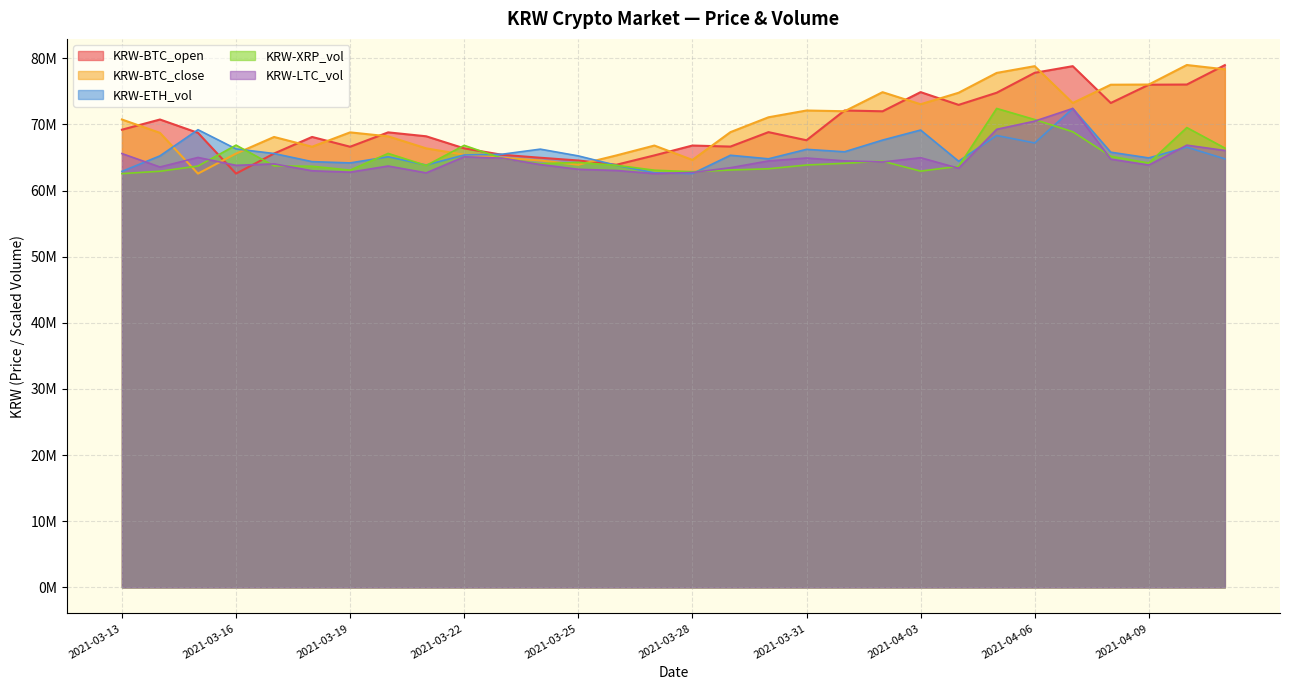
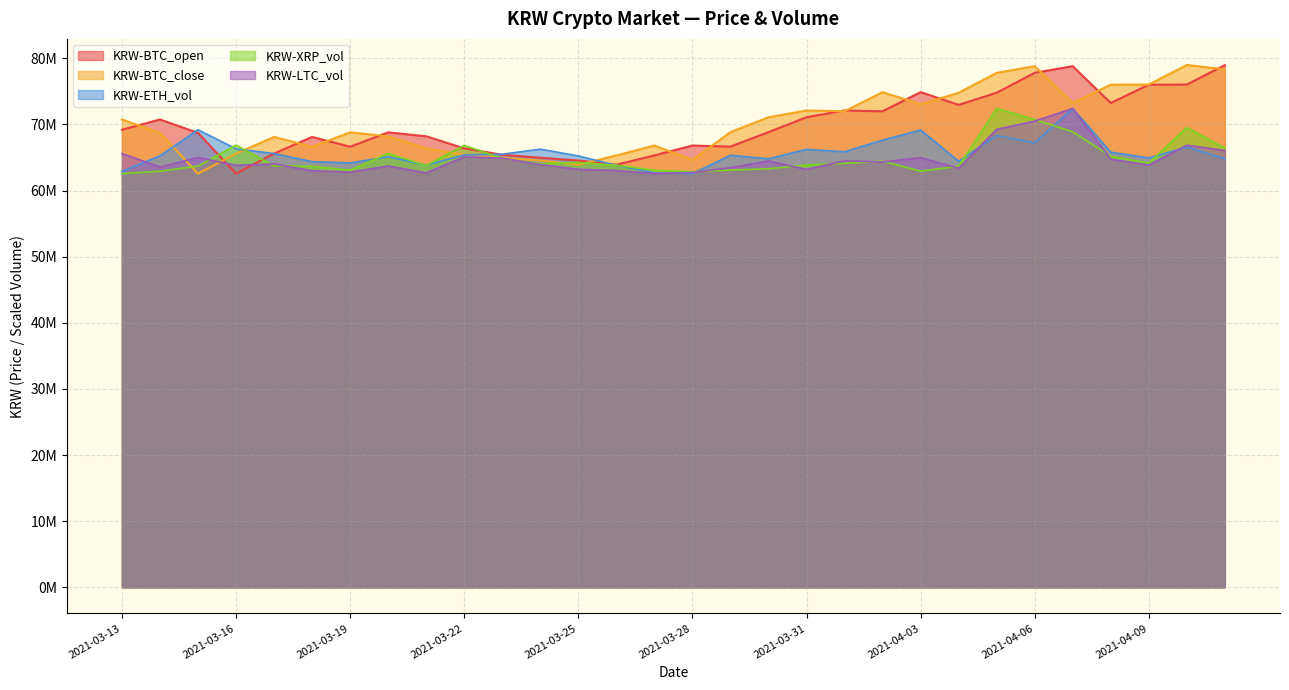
  {
    "KRW-BTC_open": {
      "2021-03-13": 69000000,
      "2021-03-16": 63000000,
      "2021-03-19": 67000000,
      "2021-03-22": 66000000,
      "2021-03-28": 67000000,
-     "2021-03-31": 68000000,
+     "2021-03-31": 71000000,
      "2021-04-03": 75000000,
      "2021-04-06": 78000000
    },
    "KRW-BTC_close": {
      "2021-03-13": 71000000,
      "2021-03-16": 66000000,
      "2021-03-19": 69000000,
      "2021-03-28": 65000000,
      "2021-03-31": 72000000,
      "2021-04-03": 73000000,
      "2021-04-06": 79000000
    },
    "KRW-ETH_vol": {
      "2021-03-16": 66000000,
      "2021-03-19": 64000000,
      "2021-03-25": 65000000,
      "2021-03-31": 66000000,
      "2021-04-03": 69000000,
      "2021-04-06": 67000000,
      "2021-04-09": 65000000
    },
    "KRW-XRP_vol": {
      "2021-03-16": 67000000,
      "2021-03-22": 67000000,
      "2021-03-31": 64000000,
      "2021-04-03": 63000000
    },
    "KRW-LTC_vol": {
      "2021-03-13": 66000000,
      "2021-03-16": 64000000,
      "2021-03-25": 63000000,
-     "2021-03-31": 65000000,
+     "2021-03-31": 63000000,
      "2021-04-03": 65000000
    }
  }
